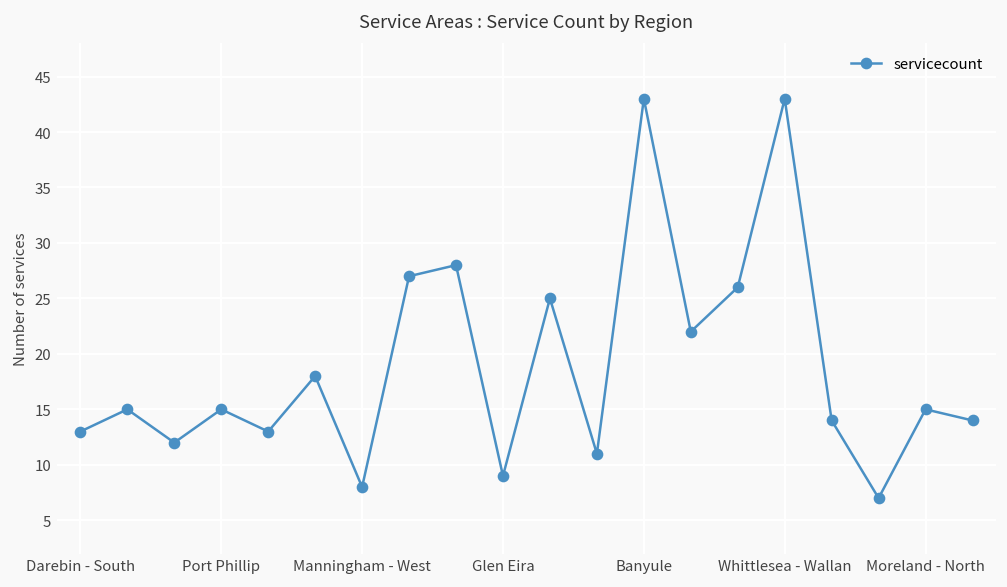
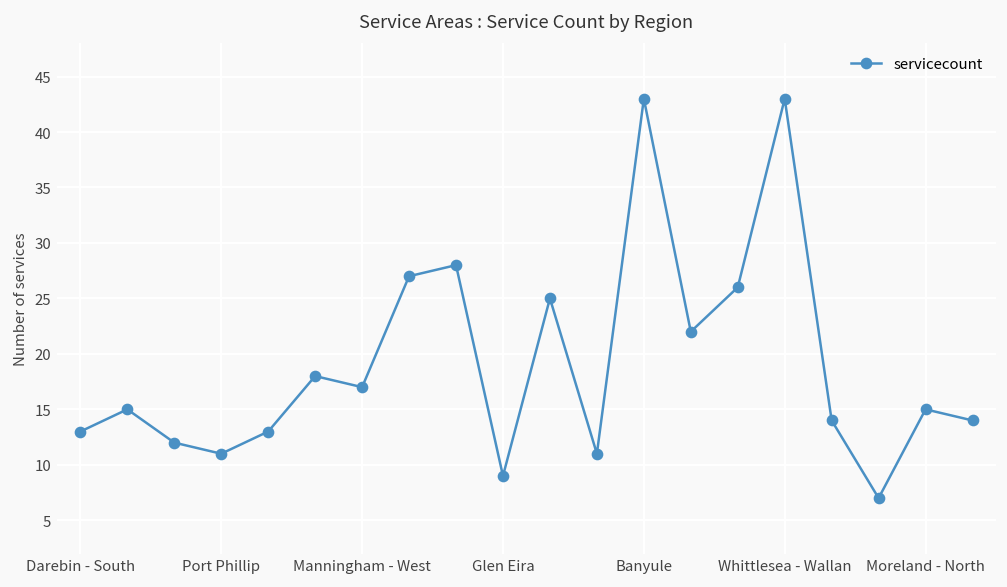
  {
    "Darebin - South": 13,
-   "Port Phillip": 15,
-   "Manningham - West": 8,
+   "Port Phillip": 11,
+   "Manningham - West": 17,
    "Glen Eira": 9,
    "Banyule": 43,
    "Whittlesea - Wallan": 43,
    "Moreland - North": 15
  }
